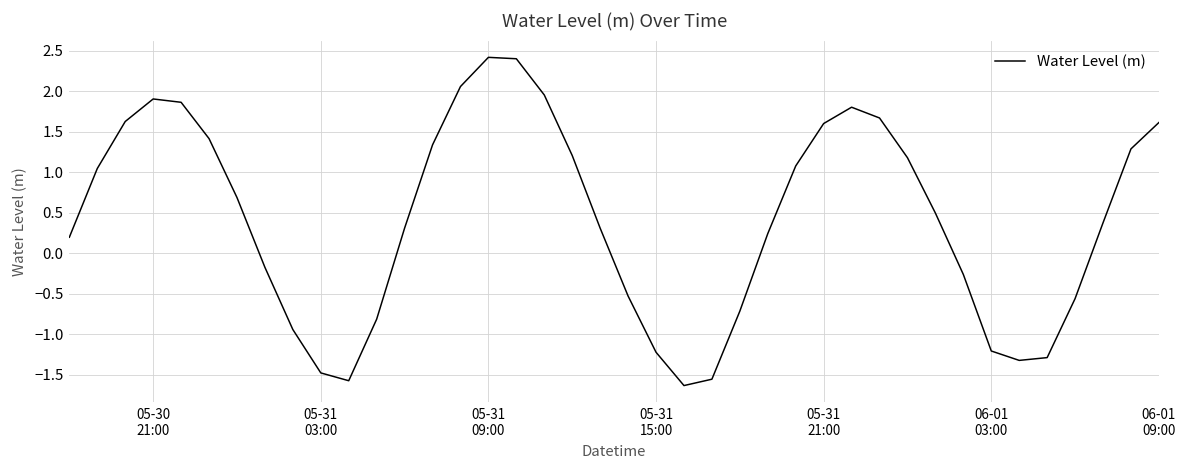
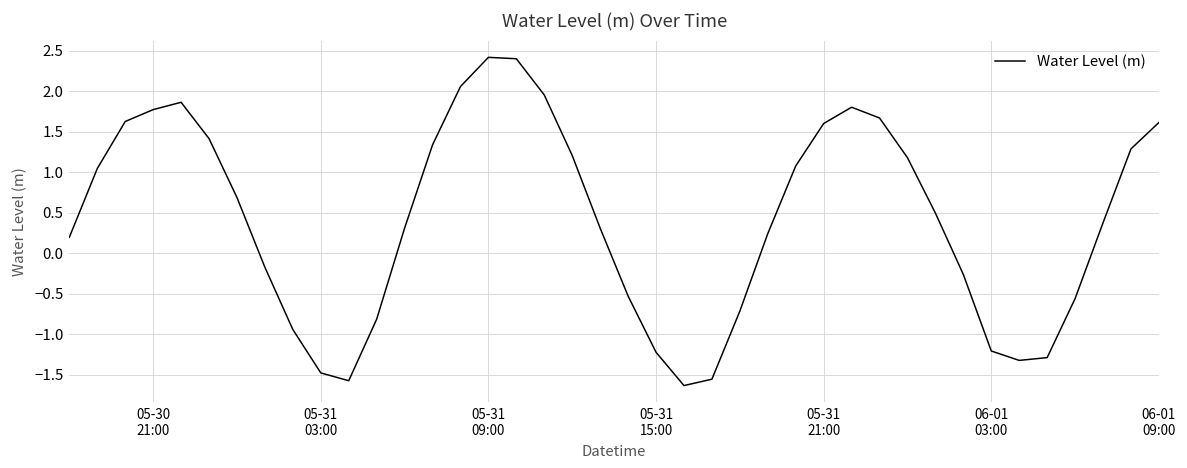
  {
-   "05-30 21:00": 1.9,
+   "05-30 21:00": 1.8,
    "05-31 03:00": -1.5,
    "05-31 09:00": 2.4,
    "05-31 15:00": -1.2,
    "05-31 21:00": 1.6,
    "06-01 03:00": -1.2,
    "06-01 09:00": 1.6
  }
